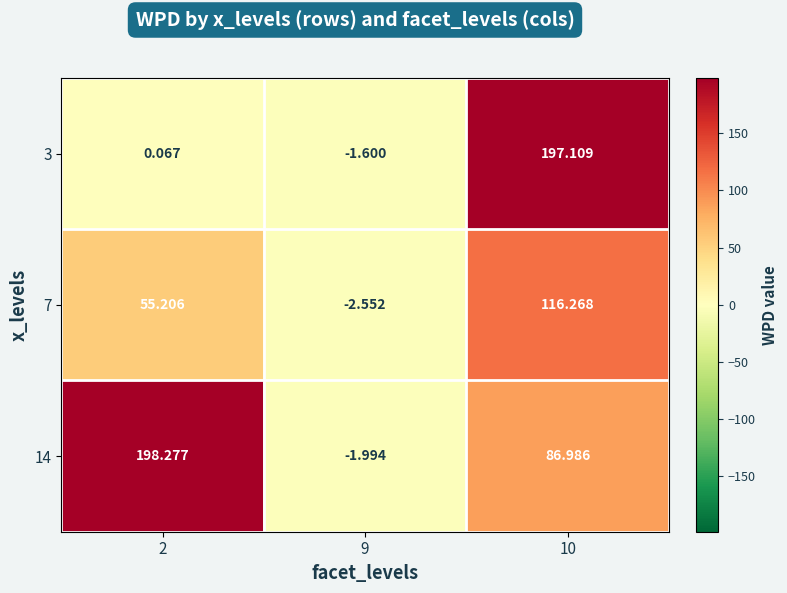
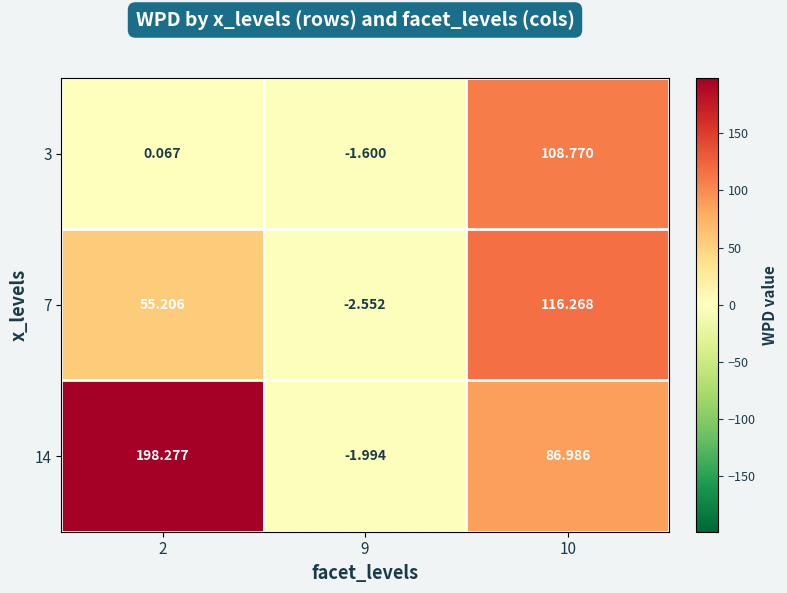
  {
    "3": {
      "2": 0.067,
      "9": -1.600,
-     "10": 197.109
+     "10": 108.770
    },
    "7": {
      "2": 55.206,
      "9": -2.552,
      "10": 116.268
    },
    "14": {
      "2": 198.277,
      "9": -1.994,
      "10": 86.986
    }
  }
